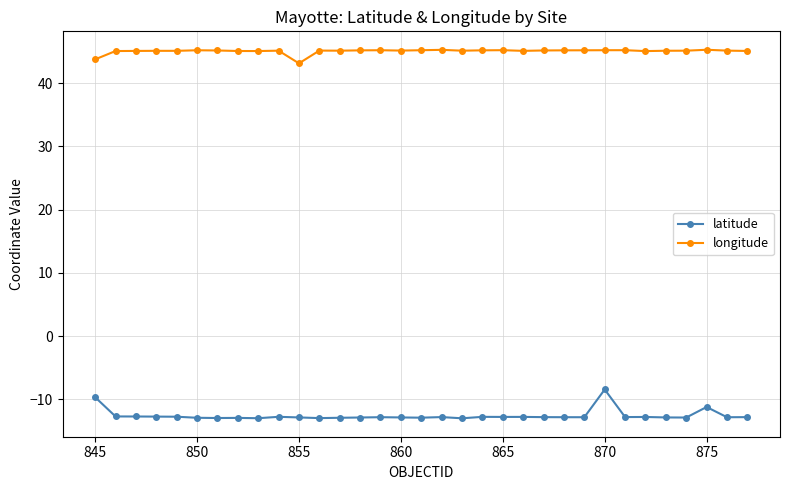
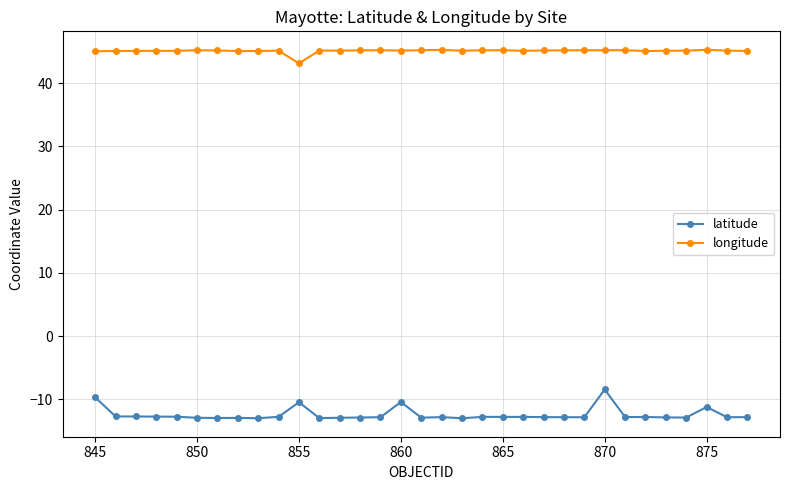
  {
    "latitude": {
      "845": -10,
      "850": -13,
-     "855": -13,
-     "860": -13,
+     "855": -10,
+     "860": -10,
      "865": -13,
      "870": -8,
      "875": -11
    },
    "longitude": {
-     "845": 44,
+     "845": 45,
      "850": 45,
      "855": 43,
      "860": 45,
      "865": 45,
      "870": 45,
      "875": 45
    }
  }
